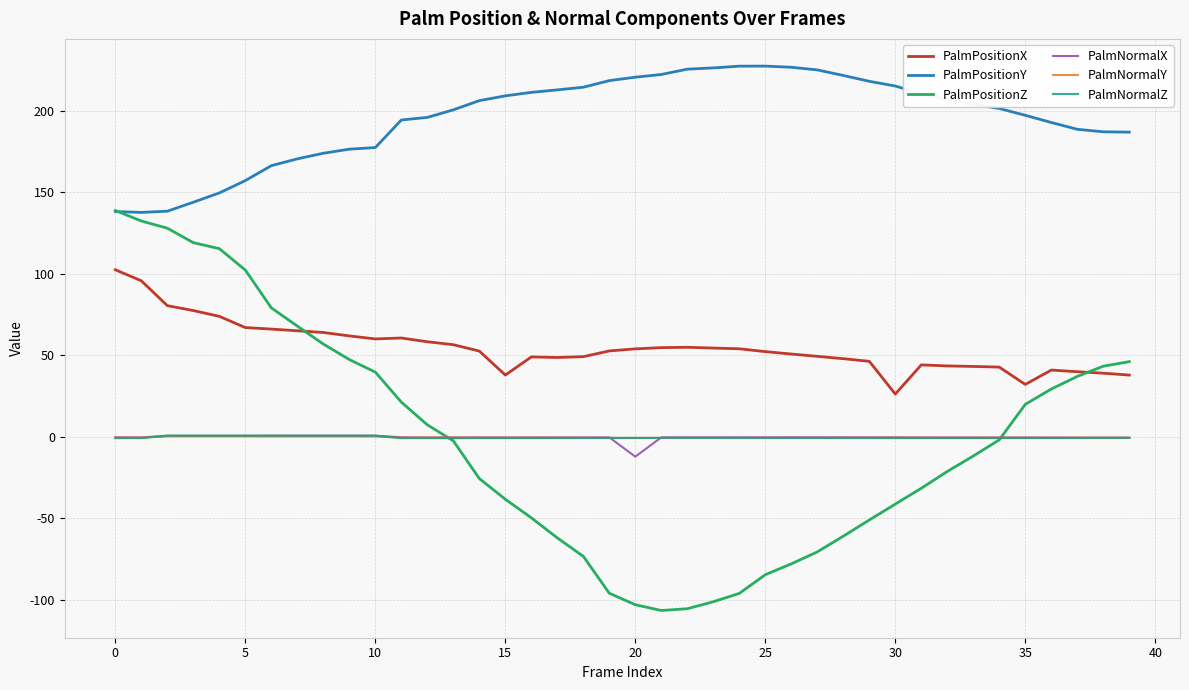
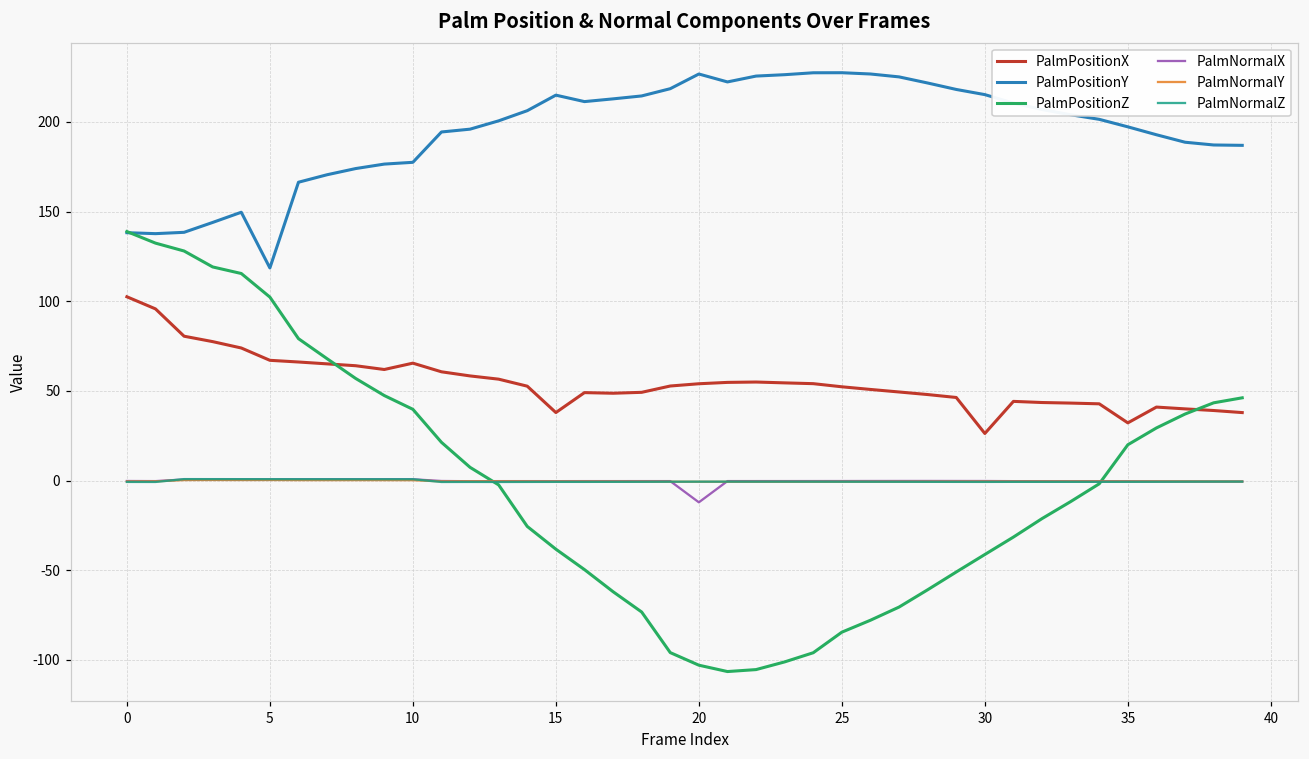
  {
    "PalmPositionX": {
      "0": 102,
      "5": 67,
-     "10": 60,
+     "10": 65,
      "15": 38,
      "20": 54,
      "25": 52,
      "30": 26,
      "35": 32
    },
    "PalmPositionY": {
-     "5": 157,
+     "5": 119,
      "10": 177,
-     "15": 209,
-     "20": 221,
+     "15": 215,
+     "20": 227,
      "25": 227,
      "30": 215,
      "35": 197
    },
    "PalmNormalX": {
      "20": -12
    }
  }
